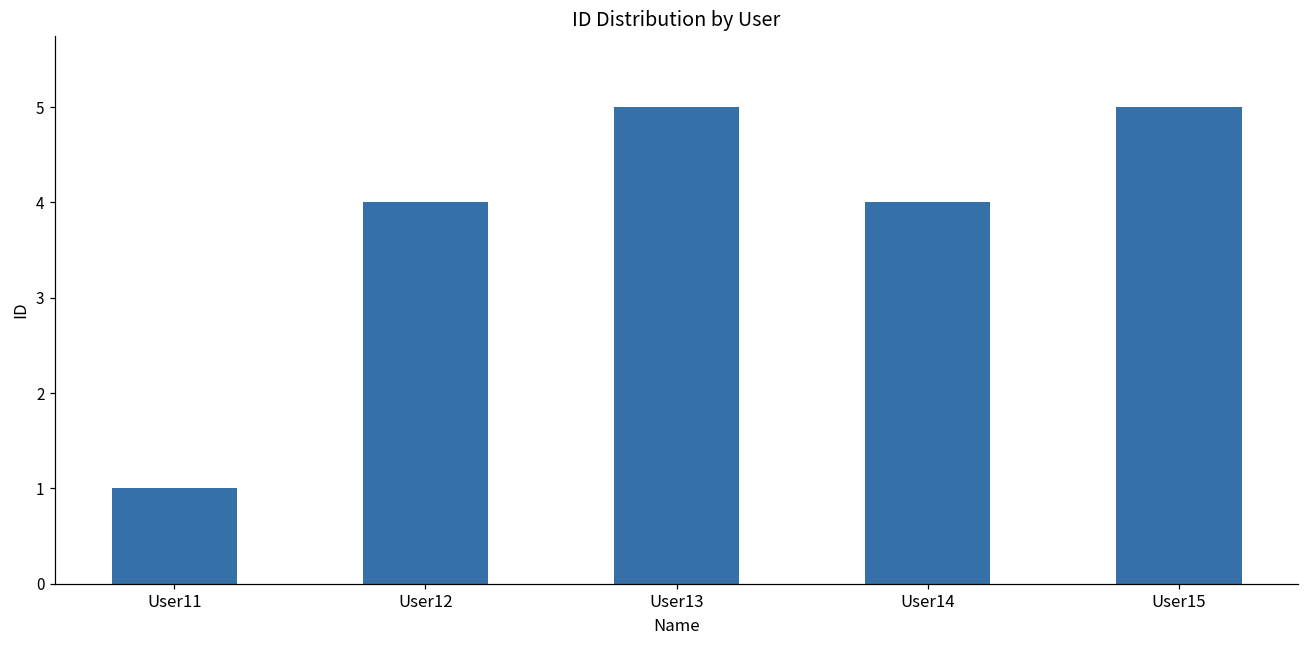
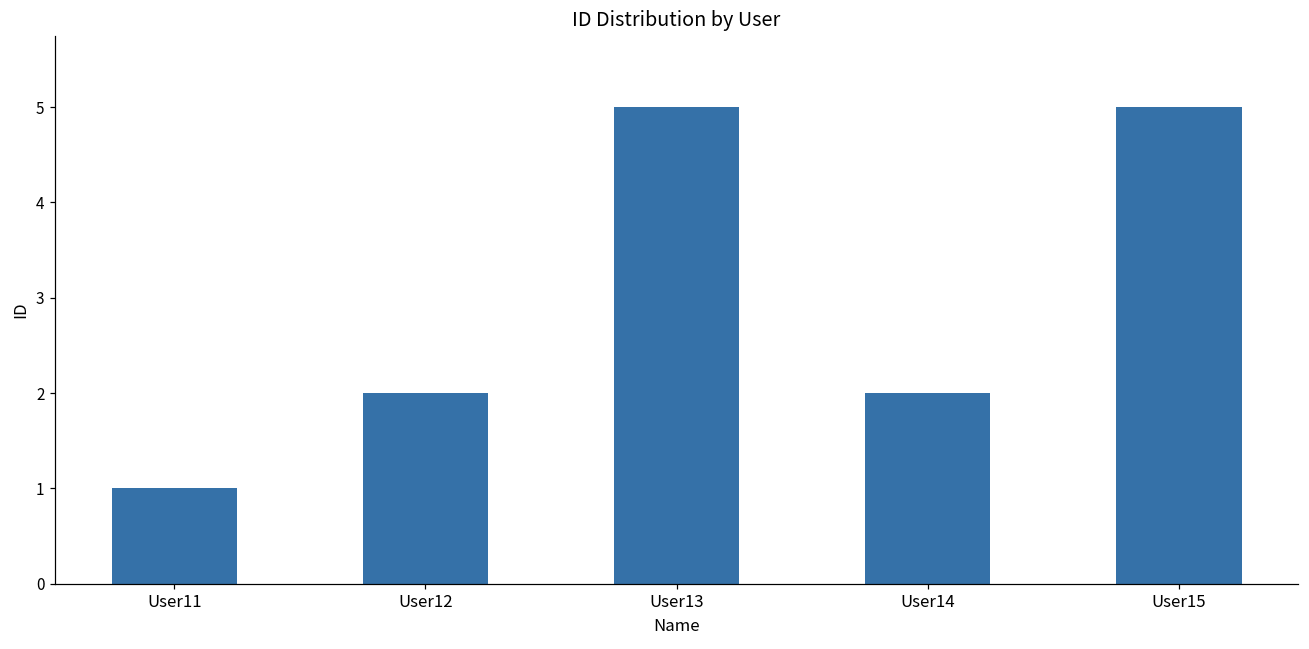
  {
    "User11": 1,
-   "User12": 4,
+   "User12": 2,
    "User13": 5,
-   "User14": 4,
+   "User14": 2,
    "User15": 5
  }
